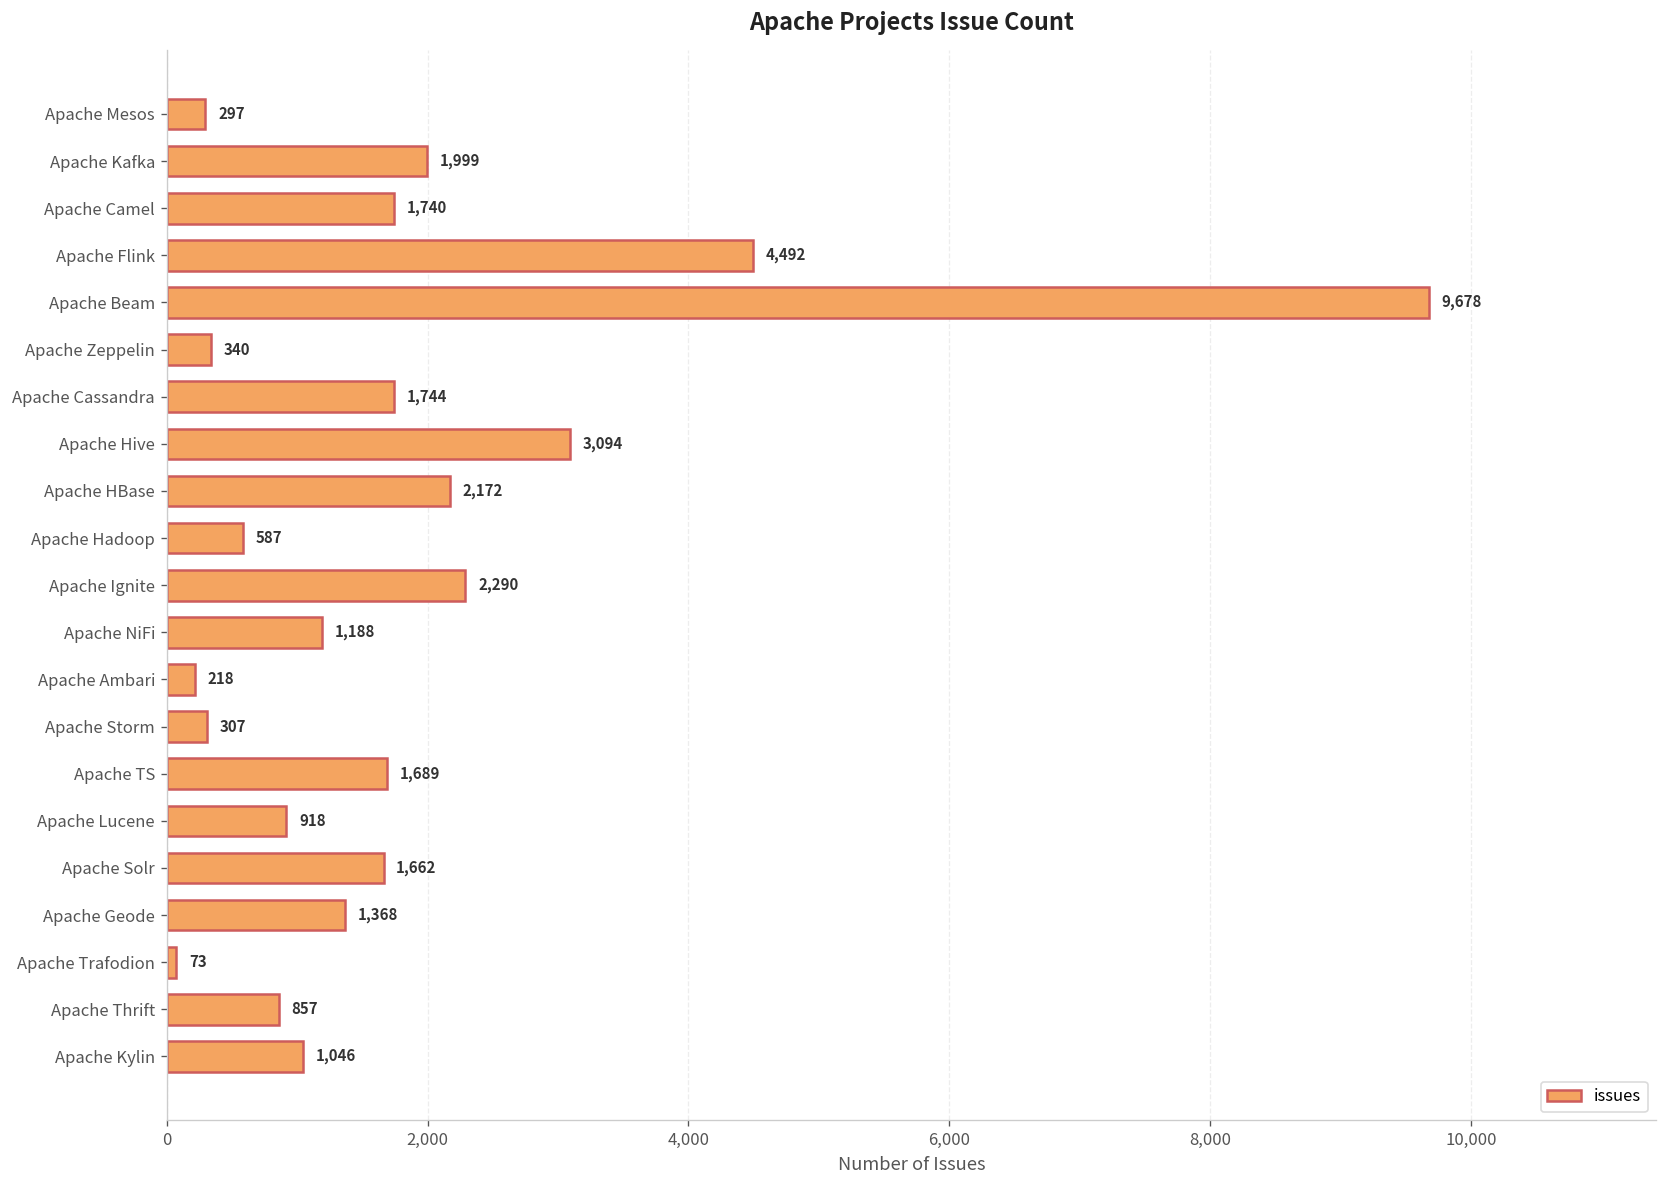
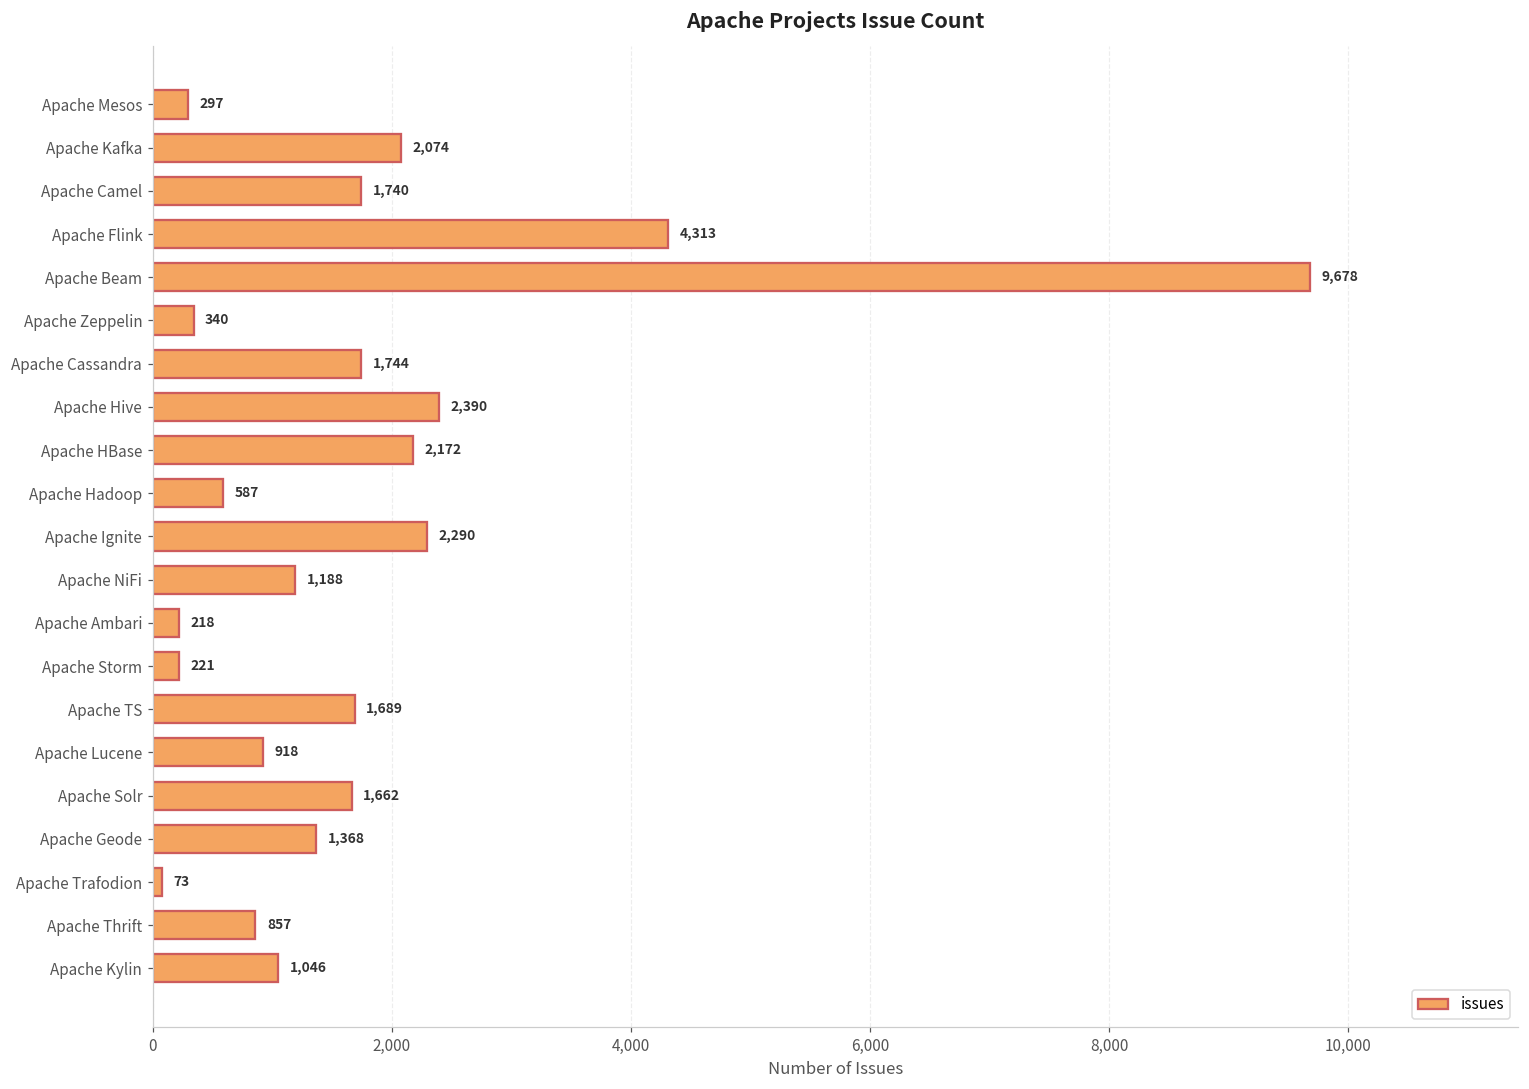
  {
    "Apache Mesos": "297",
-   "Apache Kafka": "1,999",
+   "Apache Kafka": "2,074",
    "Apache Camel": "1,740",
-   "Apache Flink": "4,492",
+   "Apache Flink": "4,313",
    "Apache Beam": "9,678",
    "Apache Zeppelin": "340",
    "Apache Cassandra": "1,744",
-   "Apache Hive": "3,094",
+   "Apache Hive": "2,390",
    "Apache HBase": "2,172",
    "Apache Hadoop": "587",
    "Apache Ignite": "2,290",
    "Apache NiFi": "1,188",
    "Apache Ambari": "218",
-   "Apache Storm": "307",
+   "Apache Storm": "221",
    "Apache TS": "1,689",
    "Apache Lucene": "918",
    "Apache Solr": "1,662",
    "Apache Geode": "1,368",
    "Apache Trafodion": "73",
    "Apache Thrift": "857",
    "Apache Kylin": "1,046"
  }
